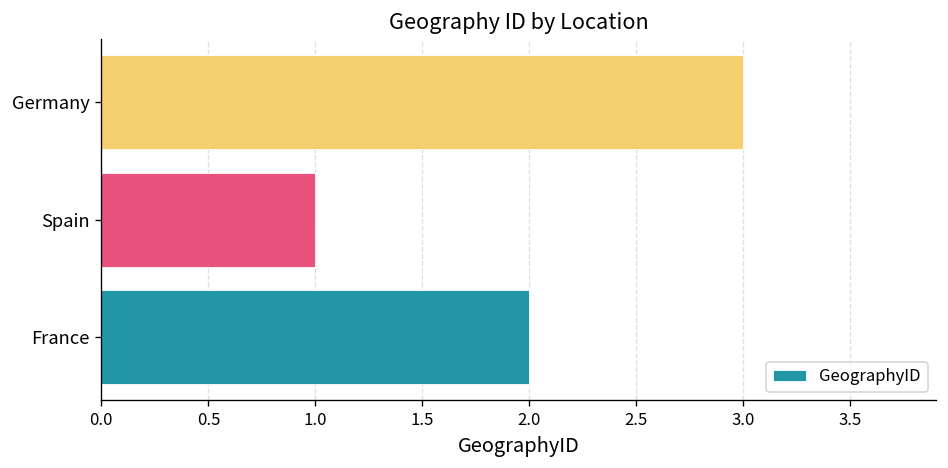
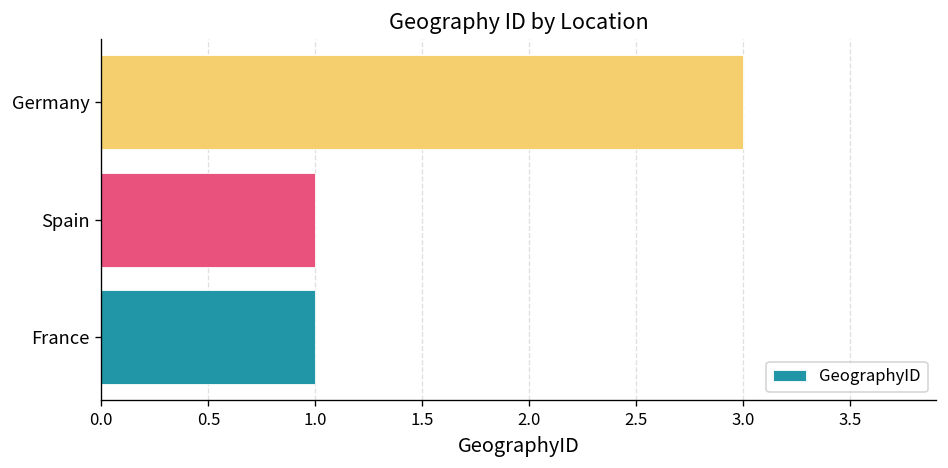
  {
    "Germany": 3,
    "Spain": 1,
-   "France": 2
+   "France": 1
  }
